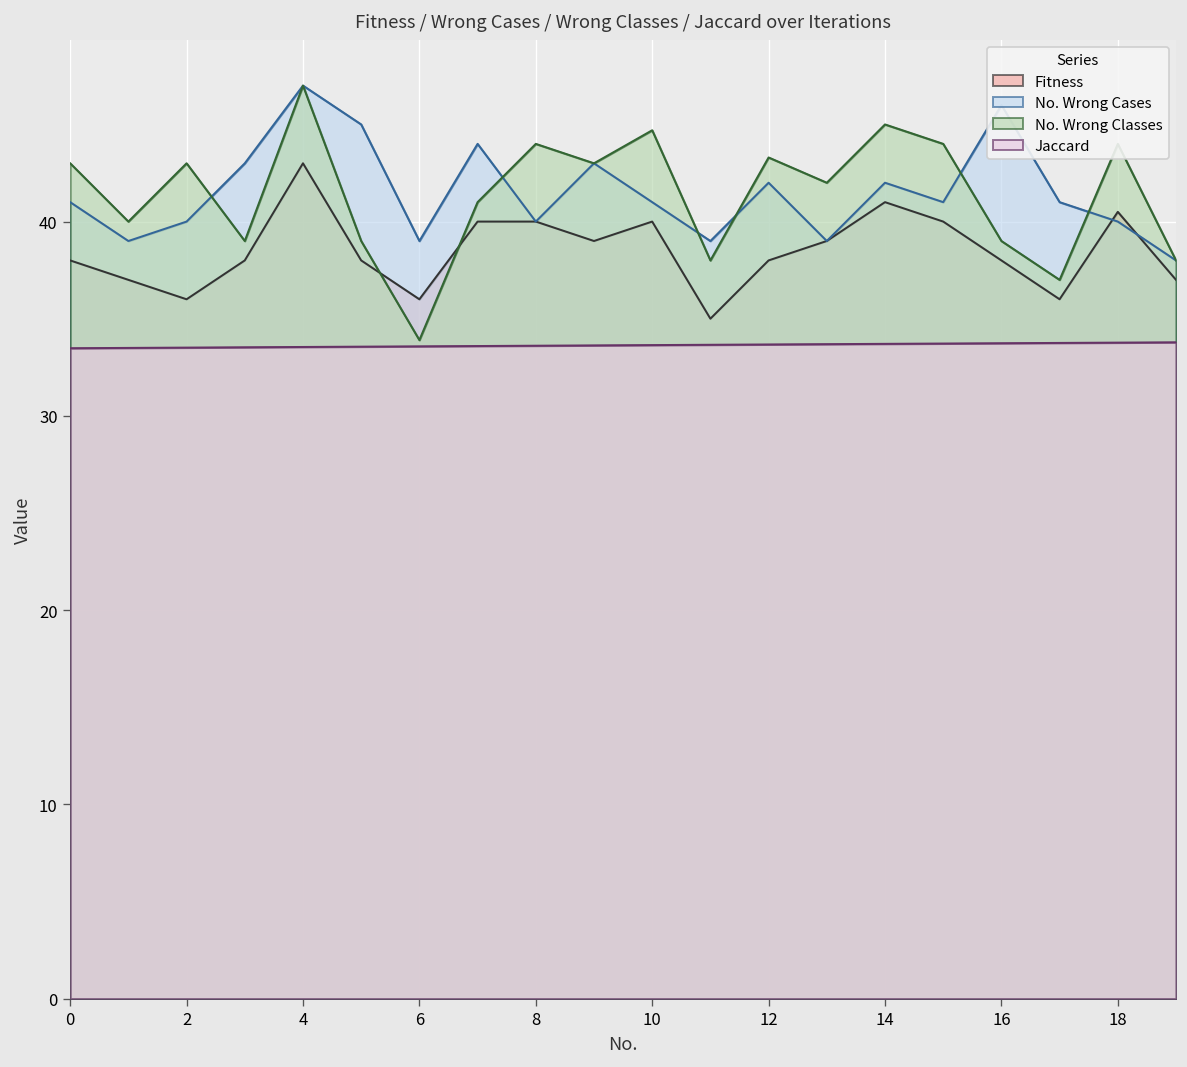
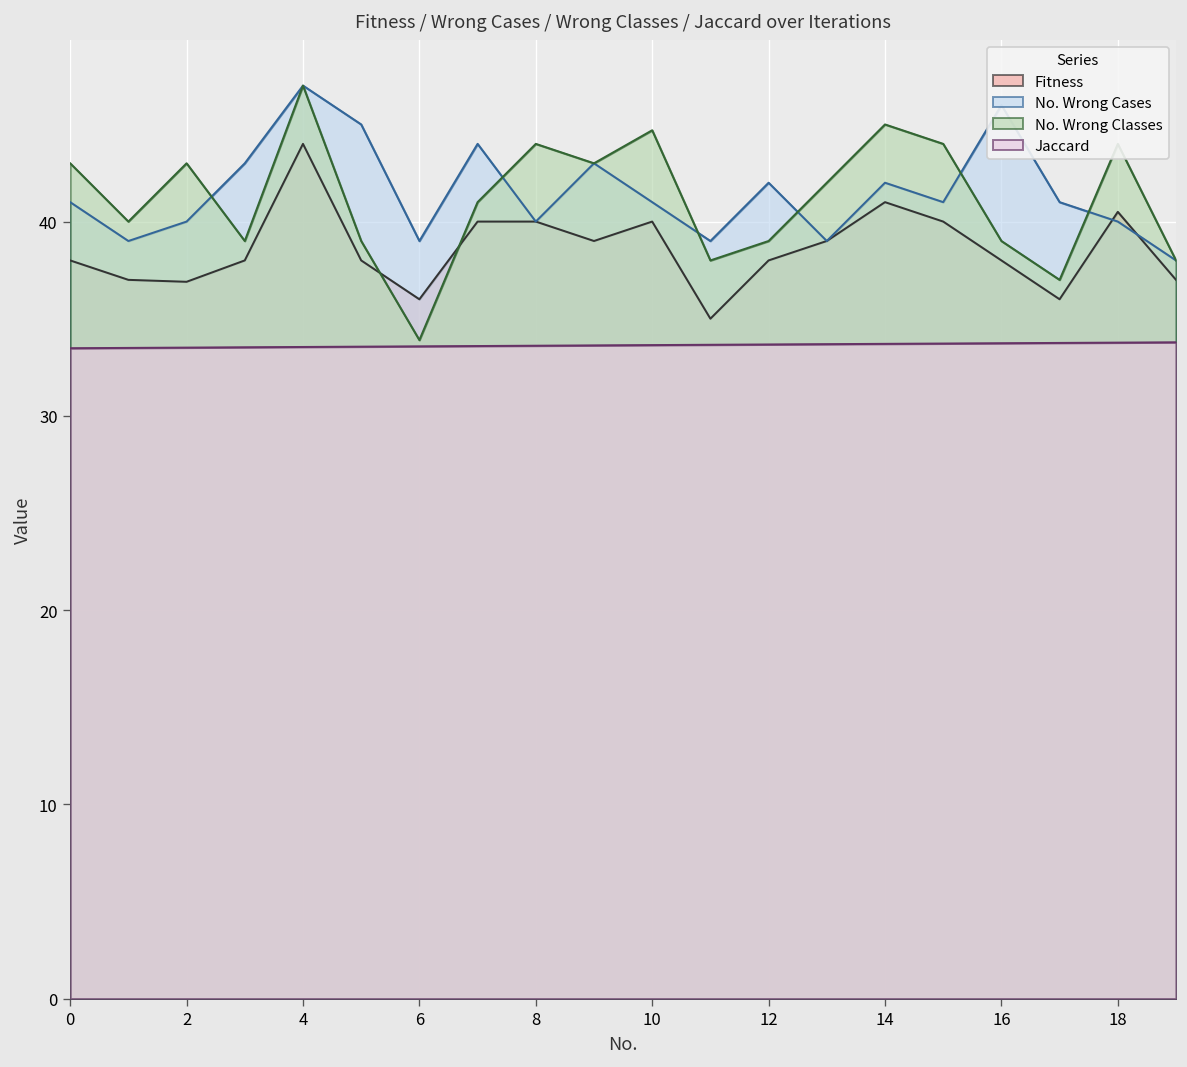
  {
    "Fitness": {
      "0": 38.0,
-     "2": 36.0,
-     "4": 43,
+     "2": 36.9,
+     "4": 44,
      "6": 36.0,
      "10": 40.0,
      "12": 38.0,
      "14": 41.0,
      "16": 38.0,
      "18": 40.5
    },
    "No. Wrong Classes": {
      "0": 43.0,
      "2": 43.0,
      "6": 33.9,
      "8": 44.0,
      "10": 44.7,
-     "12": 43.3,
+     "12": 39.0,
      "14": 45.0,
      "16": 39.0
    }
  }
